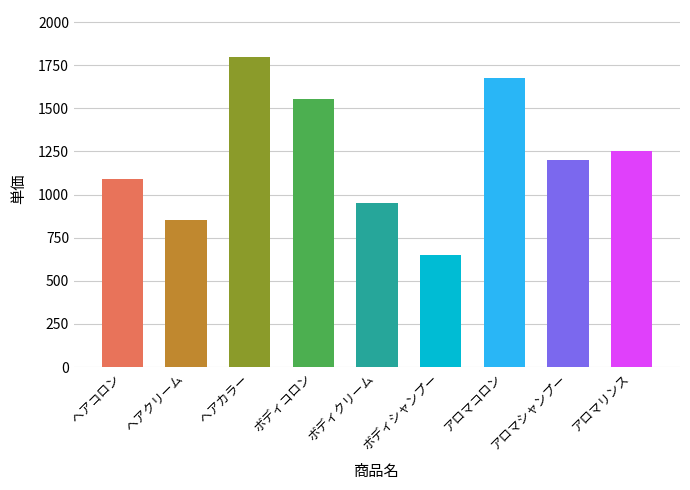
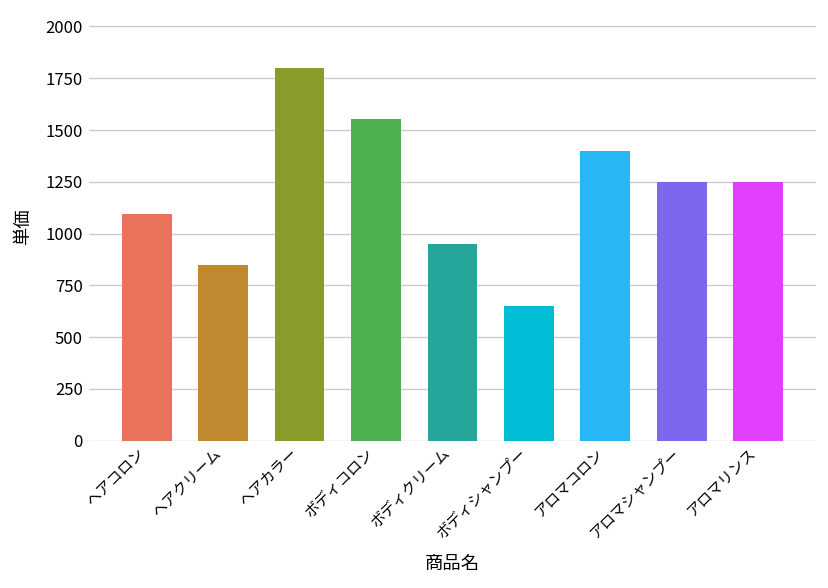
  {
    "ヘアコロン": 1090,
    "ヘアクリーム": 850,
    "ヘアカラー": 1800,
    "ボディコロン": 1550,
    "ボディクリーム": 950,
    "ボディシャンプー": 650,
-   "アロマコロン": 1680,
-   "アロマシャンプー": 1200,
+   "アロマコロン": 1400,
+   "アロマシャンプー": 1250,
    "アロマリンス": 1250
  }
